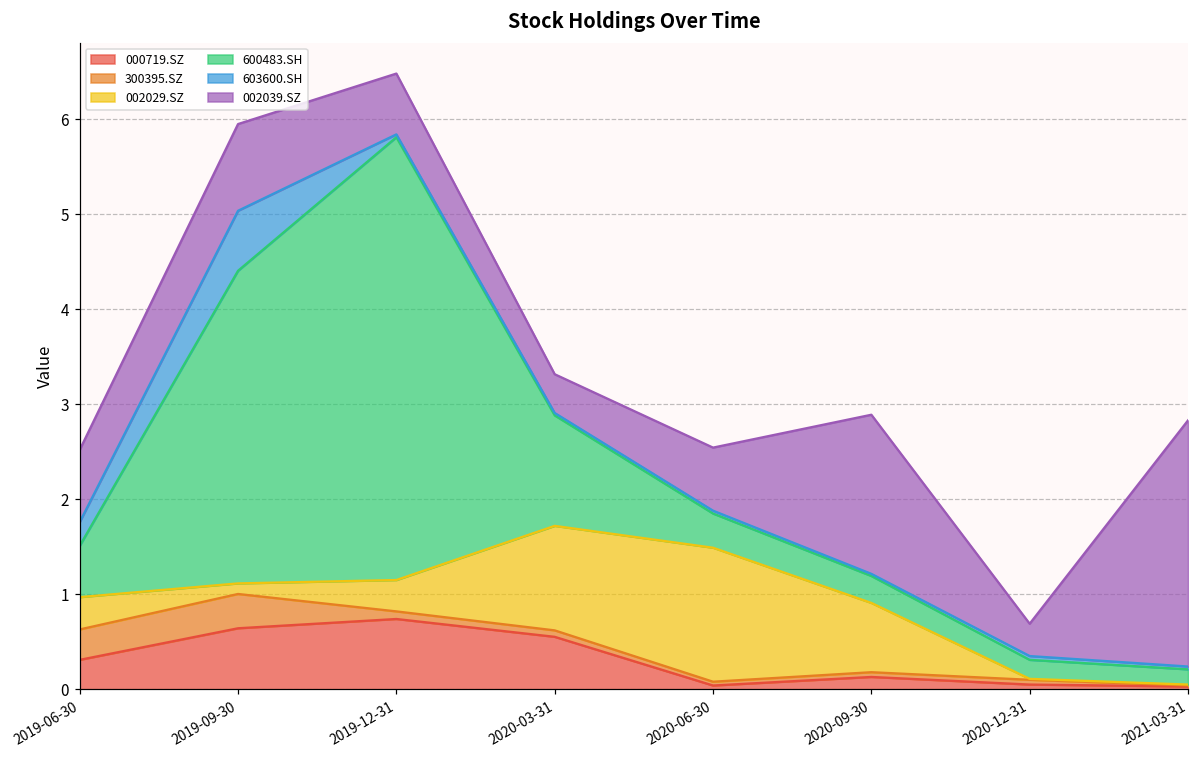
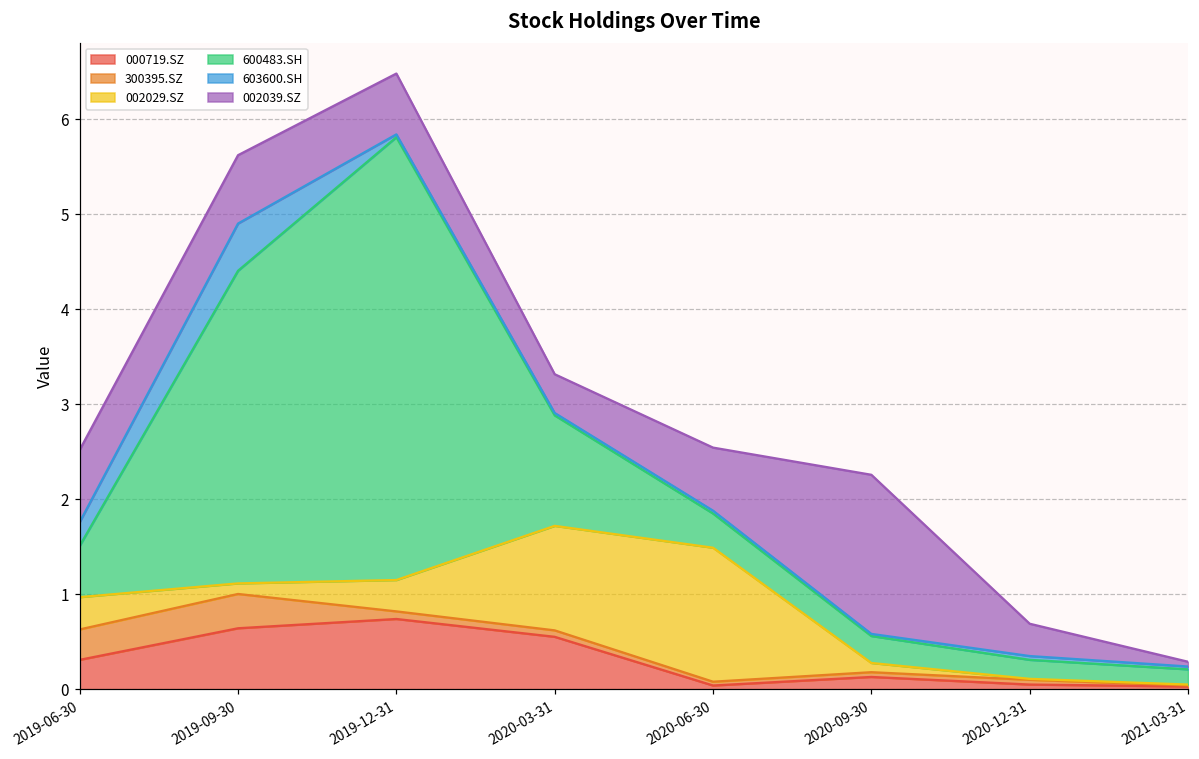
  {
    "002029.SZ": {
      "2019-06-30": 0.3,
      "2019-09-30": 0.1,
      "2019-12-31": 0.3,
      "2020-03-31": 1.1,
      "2020-06-30": 1.4,
-     "2020-09-30": 0.7
+     "2020-09-30": 0.1
    },
    "600483.SH": {
      "2019-06-30": 0.5,
      "2019-09-30": 3.3,
      "2019-12-31": 4.7,
      "2020-06-30": 0.4,
      "2020-12-31": 0.2,
      "2021-03-31": 0.2
    },
    "603600.SH": {
      "2019-06-30": 0.3,
-     "2019-09-30": 0.6,
+     "2019-09-30": 0.5,
      "2019-12-31": 0.0,
      "2020-06-30": 0.0,
      "2020-12-31": 0.0,
      "2021-03-31": 0.0
    },
    "002039.SZ": {
      "2019-06-30": 0.8,
-     "2019-09-30": 0.9,
+     "2019-09-30": 0.7,
      "2019-12-31": 0.6,
      "2020-03-31": 0.4,
      "2020-06-30": 0.7,
      "2020-09-30": 1.7,
      "2020-12-31": 0.3,
-     "2021-03-31": 2.6
+     "2021-03-31": 0.1
    }
  }
